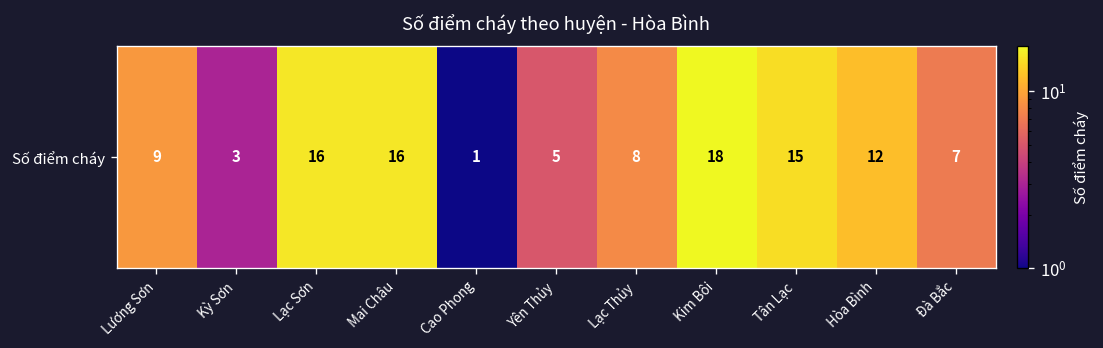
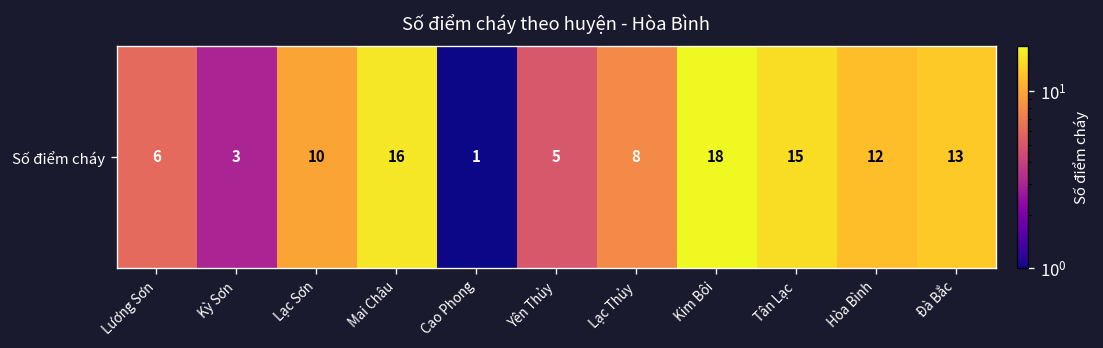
  {
    "Số điểm cháy": {
-     "Lương Sơn": 9,
+     "Lương Sơn": 6,
      "Kỳ Sơn": 3,
-     "Lạc Sơn": 16,
+     "Lạc Sơn": 10,
      "Mai Châu": 16,
      "Cao Phong": 1,
      "Yên Thủy": 5,
      "Lạc Thủy": 8,
      "Kim Bôi": 18,
      "Tân Lạc": 15,
      "Hòa Bình": 12,
-     "Đà Bắc": 7
+     "Đà Bắc": 13
    }
  }
